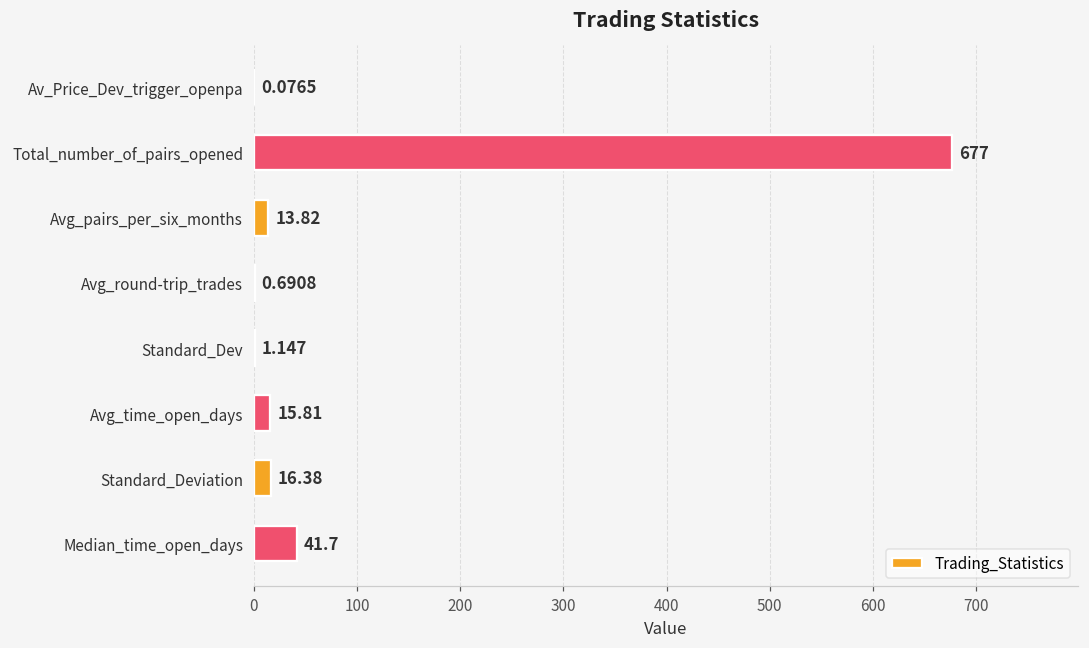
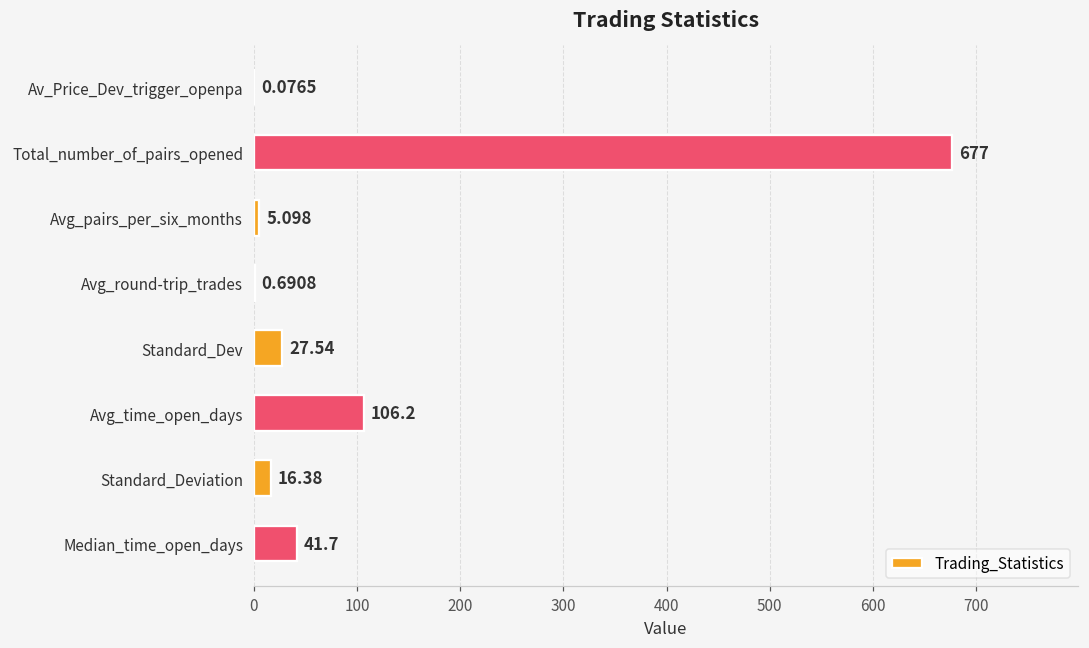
  {
    "Av_Price_Dev_trigger_openpa": 0.0765,
    "Total_number_of_pairs_opened": 677,
-   "Avg_pairs_per_six_months": 13.82,
+   "Avg_pairs_per_six_months": 5.098,
    "Avg_round-trip_trades": 0.6908,
-   "Standard_Dev": 1.147,
-   "Avg_time_open_days": 15.81,
+   "Standard_Dev": 27.54,
+   "Avg_time_open_days": 106.2,
    "Standard_Deviation": 16.38,
    "Median_time_open_days": 41.7
  }
